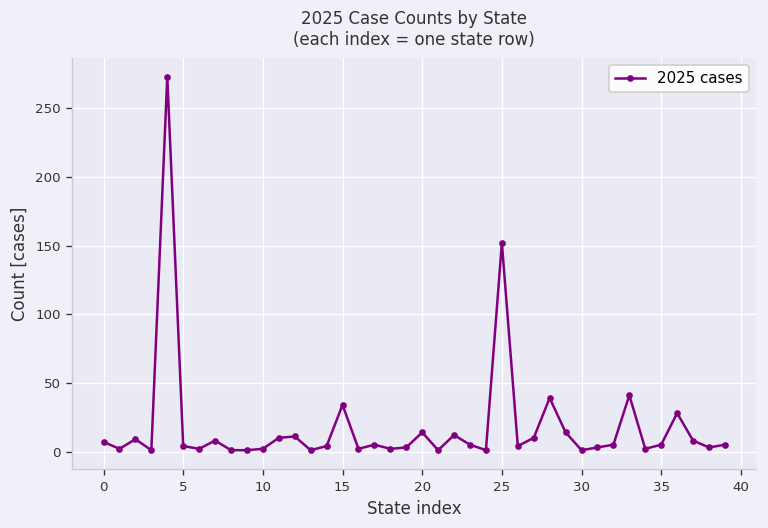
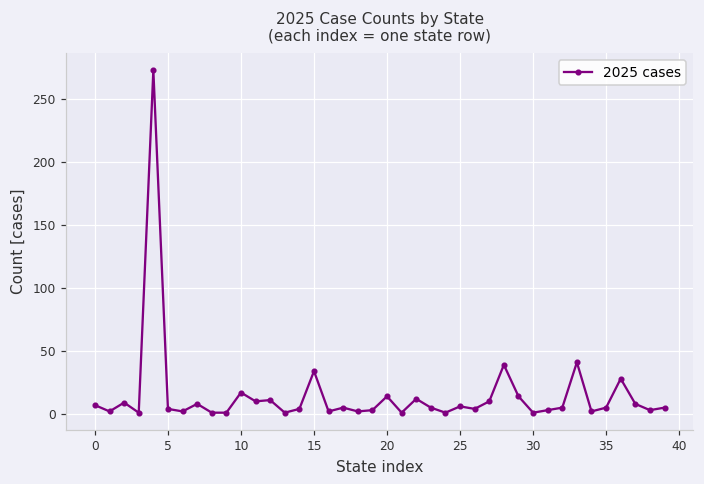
  {
    "0": 7,
    "5": 4,
-   "10": 2,
+   "10": 17,
    "15": 34,
    "20": 14,
-   "25": 152,
+   "25": 6,
    "30": 1,
    "35": 5
  }
